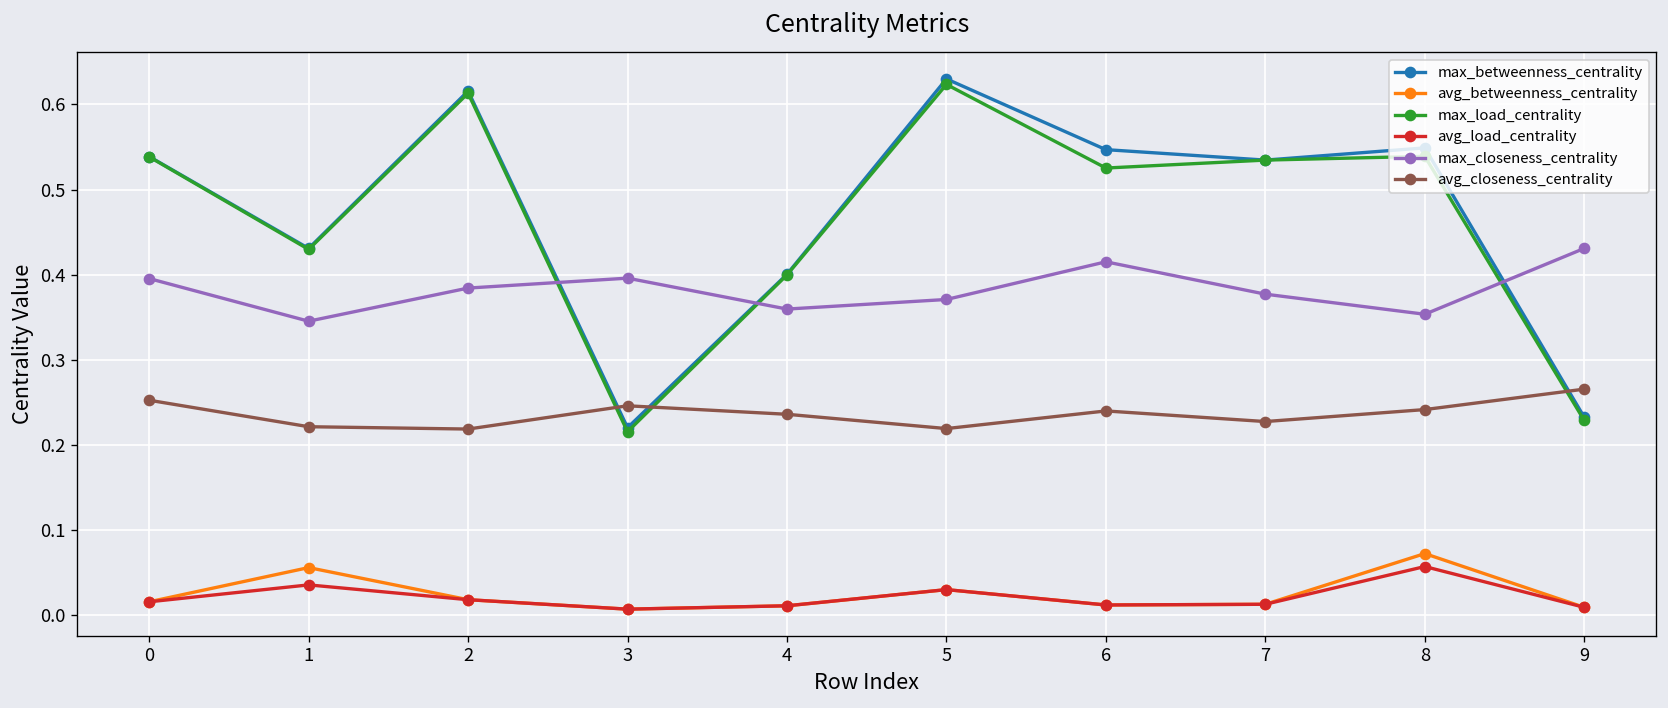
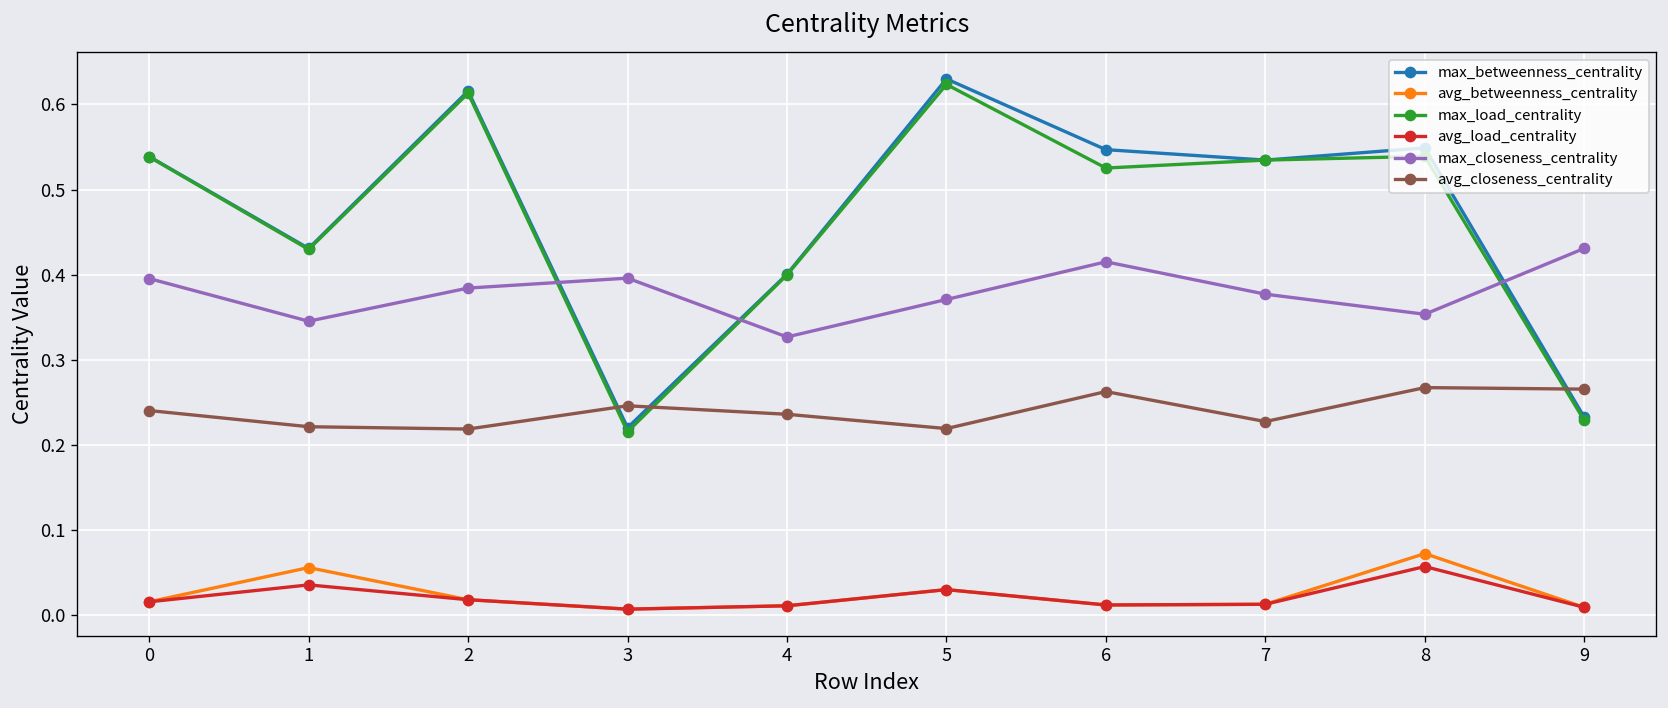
  {
    "max_betweenness_centrality": {
      "3": 0.22,
      "5": 0.63,
      "6": 0.55,
      "9": 0.23
    },
    "avg_betweenness_centrality": {
      "1": 0.06,
      "8": 0.07
    },
    "max_load_centrality": {
      "3": 0.22,
      "5": 0.62,
      "6": 0.53,
      "9": 0.23
    },
    "avg_load_centrality": {
      "1": 0.04,
      "8": 0.06
    },
    "max_closeness_centrality": {
      "0": 0.40,
      "1": 0.35,
      "2": 0.38,
      "3": 0.40,
-     "4": 0.36,
+     "4": 0.33,
      "5": 0.37,
      "6": 0.42,
      "7": 0.38,
      "8": 0.35,
      "9": 0.43
    },
    "avg_closeness_centrality": {
-     "0": 0.25,
+     "0": 0.24,
      "1": 0.22,
      "2": 0.22,
      "3": 0.25,
      "4": 0.24,
      "5": 0.22,
-     "6": 0.24,
+     "6": 0.26,
      "7": 0.23,
-     "8": 0.24,
+     "8": 0.27,
      "9": 0.27
    }
  }
